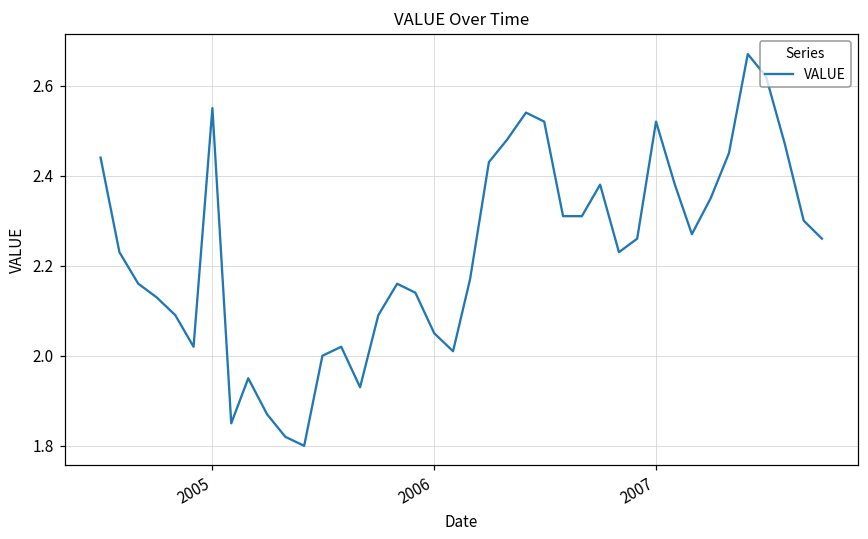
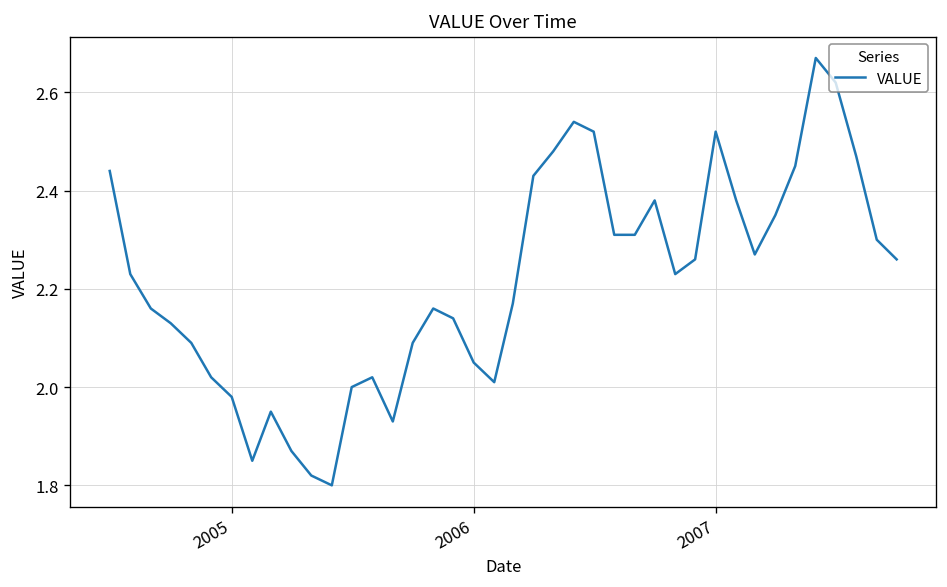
  {
-   "2005": 2.55,
+   "2005": 1.98,
    "2006": 2.05,
    "2007": 2.52
  }
